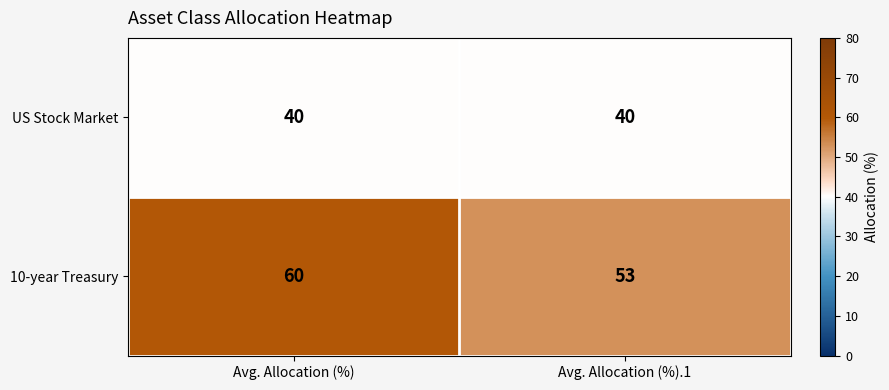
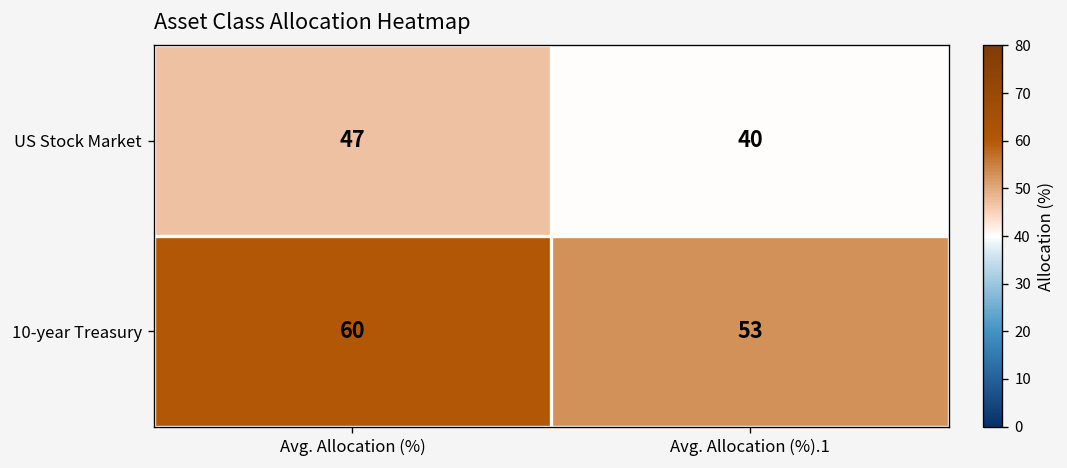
  {
    "US Stock Market": {
-     "Avg. Allocation (%)": 40,
+     "Avg. Allocation (%)": 47,
      "Avg. Allocation (%).1": 40
    },
    "10-year Treasury": {
      "Avg. Allocation (%)": 60,
      "Avg. Allocation (%).1": 53
    }
  }
